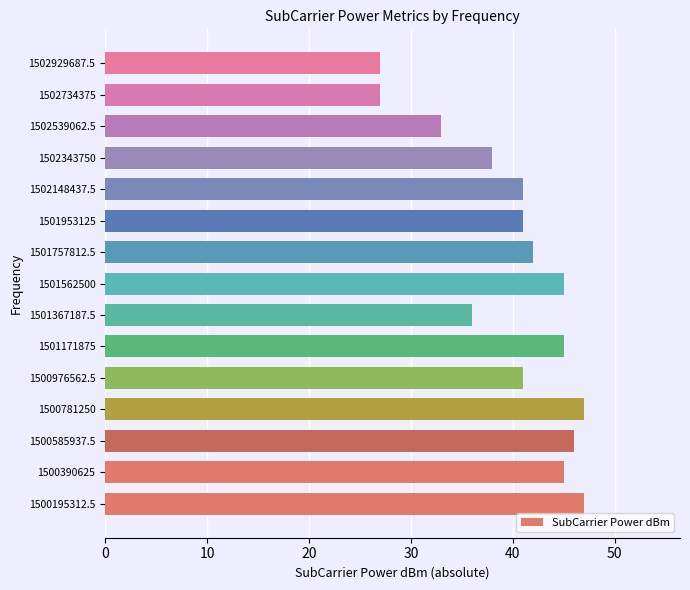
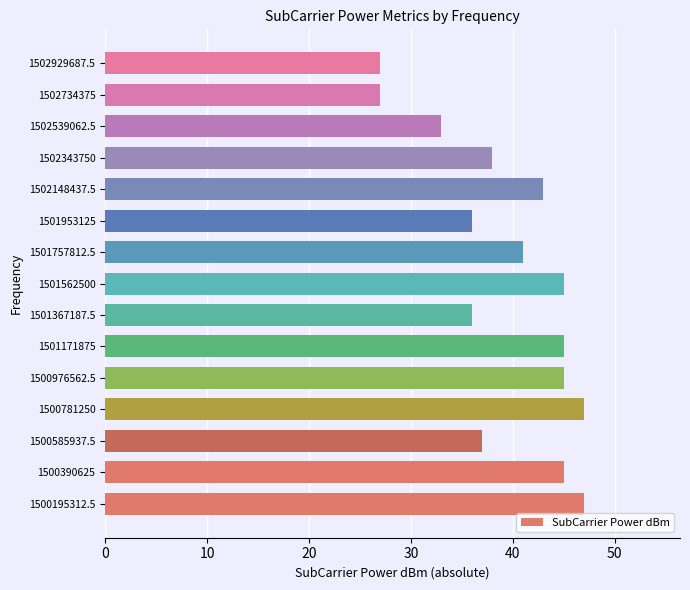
  {
    "1502929687.5": 27.0,
    "1502734375": 27.0,
    "1502539062.5": 33.0,
    "1502343750": 38.0,
-   "1502148437.5": 41.0,
-   "1501953125": 41.0,
-   "1501757812.5": 42.0,
+   "1502148437.5": 43.0,
+   "1501953125": 36.0,
+   "1501757812.5": 41.0,
    "1501562500": 45.0,
    "1501367187.5": 36.0,
    "1501171875": 45.0,
-   "1500976562.5": 41.0,
+   "1500976562.5": 45.0,
    "1500781250": 47.0,
-   "1500585937.5": 46.0,
+   "1500585937.5": 37.0,
    "1500390625": 45.0,
    "1500195312.5": 47.0
  }
